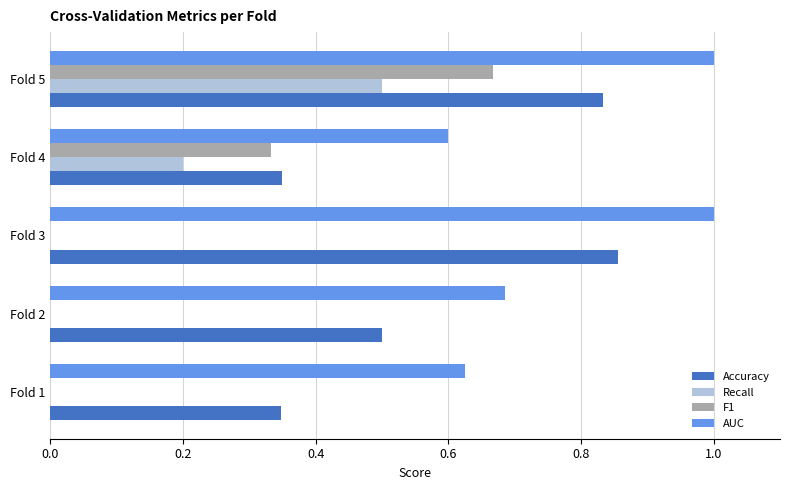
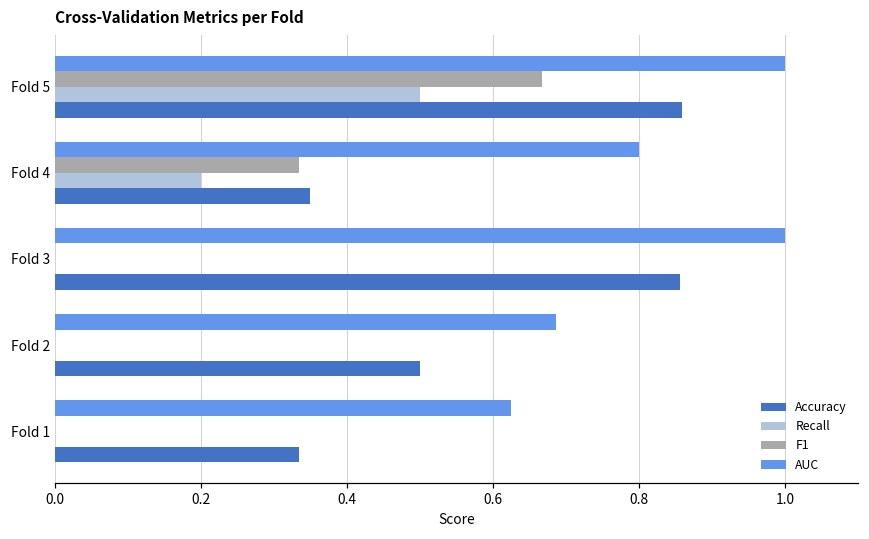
  {
    "Accuracy": {
-     "Fold 5": 0.83,
+     "Fold 5": 0.86,
      "Fold 4": 0.35,
      "Fold 3": 0.86,
      "Fold 2": 0.50,
-     "Fold 1": 0.35
+     "Fold 1": 0.33
    },
    "AUC": {
      "Fold 5": 1.0,
-     "Fold 4": 0.6,
+     "Fold 4": 0.8,
      "Fold 3": 1.0,
      "Fold 2": 0.69,
      "Fold 1": 0.63
    }
  }
